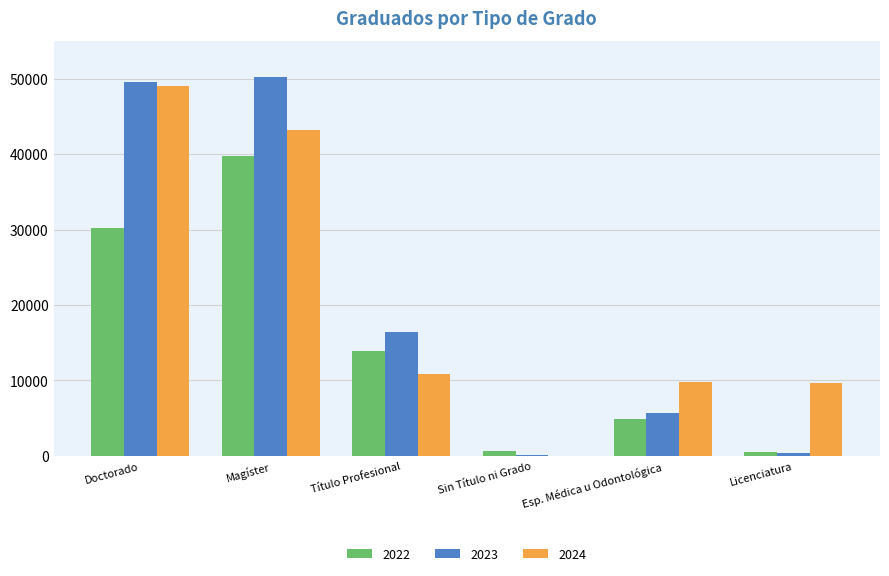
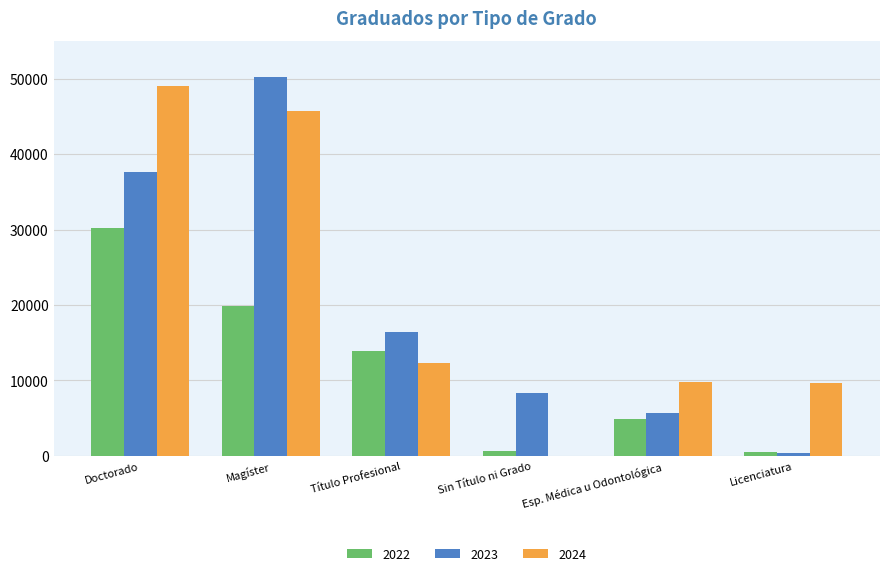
  {
    "2022": {
      "Doctorado": 30000,
-     "Magíster": 40000,
+     "Magíster": 20000,
      "Título Profesional": 14000,
      "Sin Título ni Grado": 1000,
      "Esp. Médica u Odontológica": 5000,
      "Licenciatura": 1000
    },
    "2023": {
-     "Doctorado": 50000,
+     "Doctorado": 38000,
      "Magíster": 50000,
      "Título Profesional": 16000,
-     "Sin Título ni Grado": 0,
+     "Sin Título ni Grado": 8000,
      "Esp. Médica u Odontológica": 6000,
      "Licenciatura": 0
    },
    "2024": {
      "Doctorado": 49000,
-     "Magíster": 43000,
-     "Título Profesional": 11000,
+     "Magíster": 46000,
+     "Título Profesional": 12000,
      "Sin Título ni Grado": 0,
      "Esp. Médica u Odontológica": 10000,
      "Licenciatura": 10000
    }
  }
